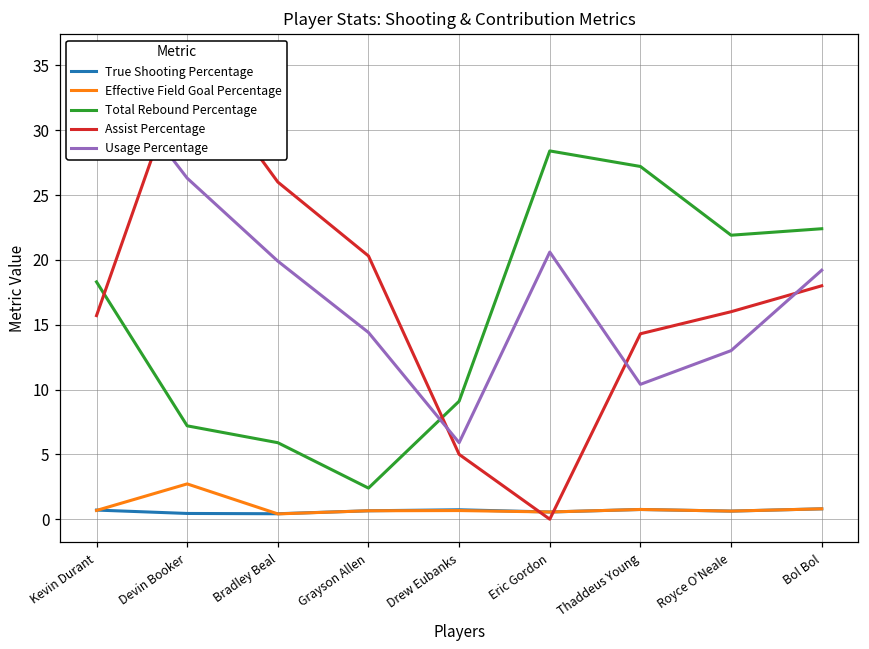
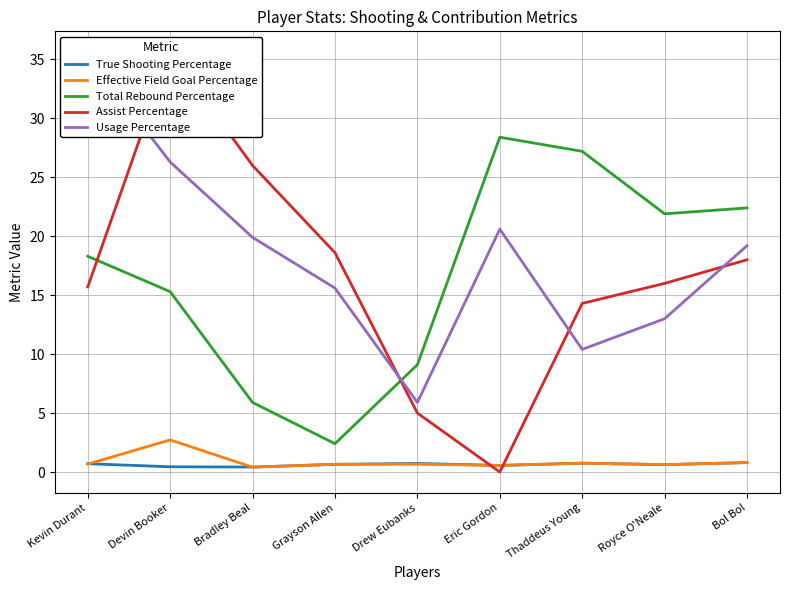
  {
    "True Shooting Percentage": {
      "Devin Booker": 0.4
    },
    "Effective Field Goal Percentage": {
      "Devin Booker": 2.7
    },
    "Total Rebound Percentage": {
      "Kevin Durant": 18.3,
-     "Devin Booker": 7.2,
+     "Devin Booker": 15.3,
      "Bradley Beal": 5.9,
      "Grayson Allen": 2.4,
      "Drew Eubanks": 9.1,
      "Eric Gordon": 28.4,
      "Thaddeus Young": 27.2,
      "Royce O'Neale": 21.9,
      "Bol Bol": 22.4
    },
    "Assist Percentage": {
      "Kevin Durant": 15.7,
      "Bradley Beal": 26.0,
-     "Grayson Allen": 20.3,
+     "Grayson Allen": 18.6,
      "Drew Eubanks": 5.0,
      "Eric Gordon": 0.0,
      "Thaddeus Young": 14.3,
      "Royce O'Neale": 16.0,
      "Bol Bol": 18.0
    },
    "Usage Percentage": {
      "Devin Booker": 26.3,
      "Bradley Beal": 19.9,
-     "Grayson Allen": 14.4,
+     "Grayson Allen": 15.6,
      "Drew Eubanks": 5.9,
      "Eric Gordon": 20.6,
      "Thaddeus Young": 10.4,
      "Royce O'Neale": 13.0,
      "Bol Bol": 19.2
    }
  }
